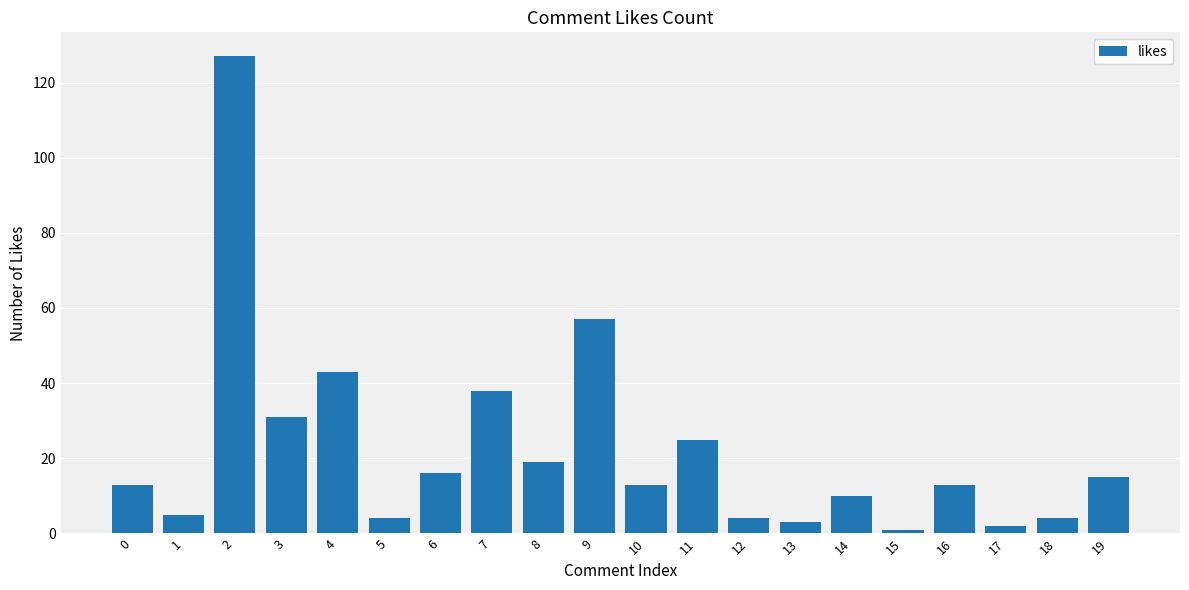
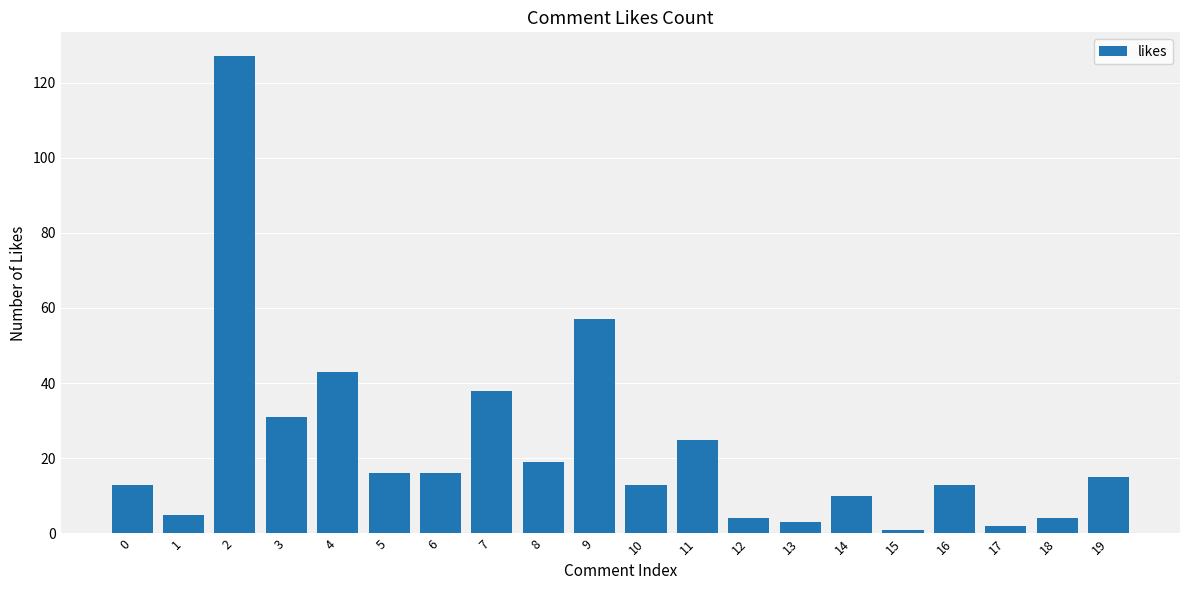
  {
    "0": 13,
    "1": 5,
    "2": 127,
    "3": 31,
    "4": 43,
-   "5": 4,
+   "5": 16,
    "6": 16,
    "7": 38,
    "8": 19,
    "9": 57,
    "10": 13,
    "11": 25,
    "12": 4,
    "13": 3,
    "14": 10,
    "15": 1,
    "16": 13,
    "17": 2,
    "18": 4,
    "19": 15
  }
